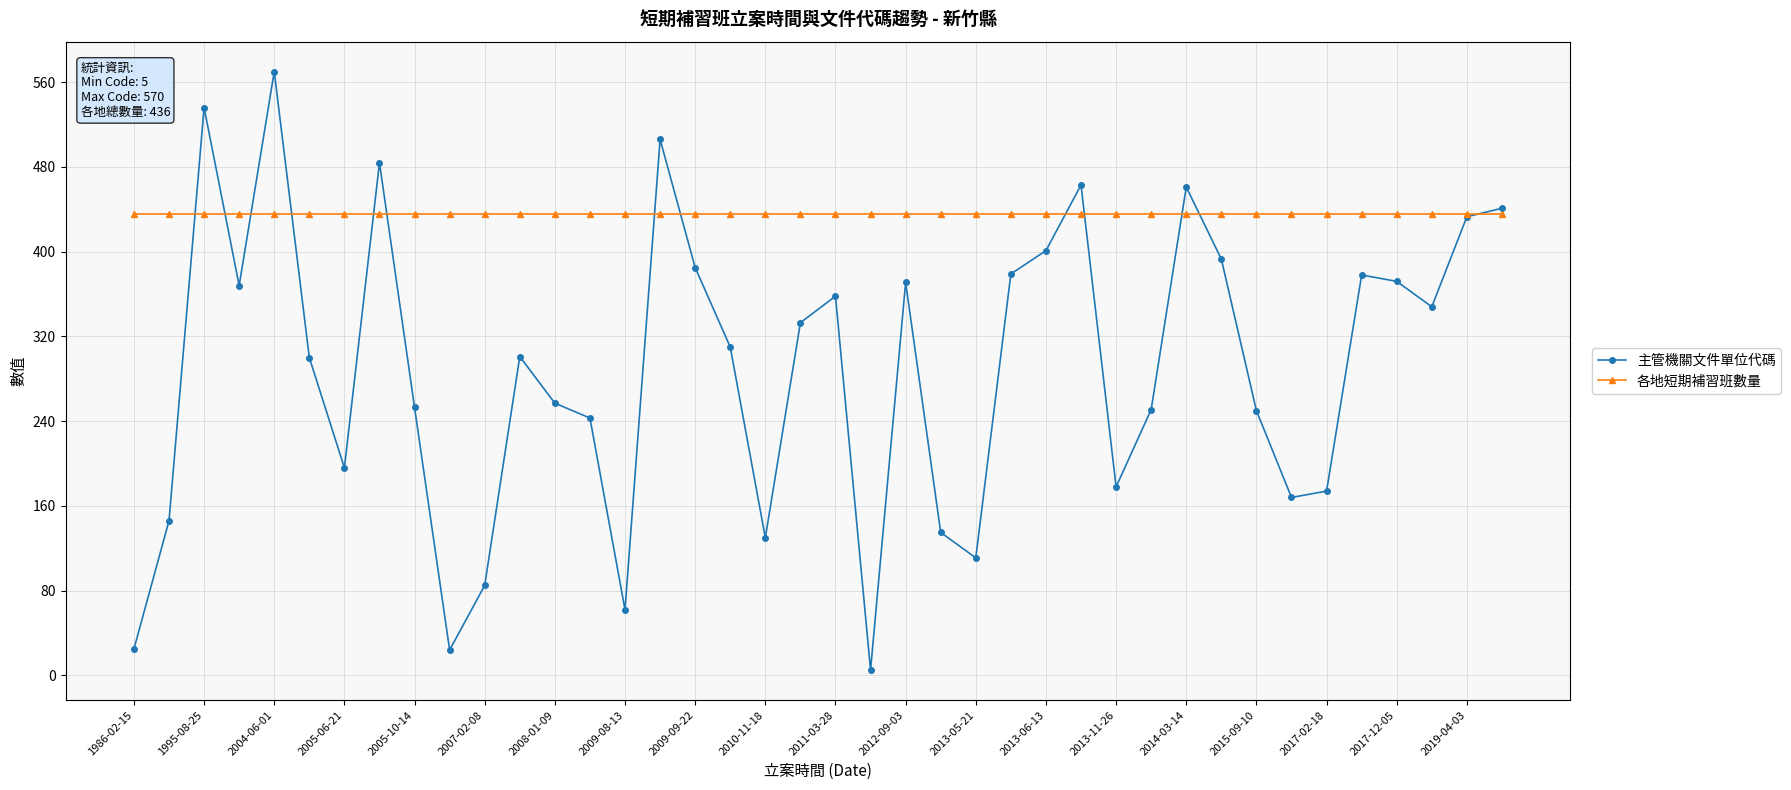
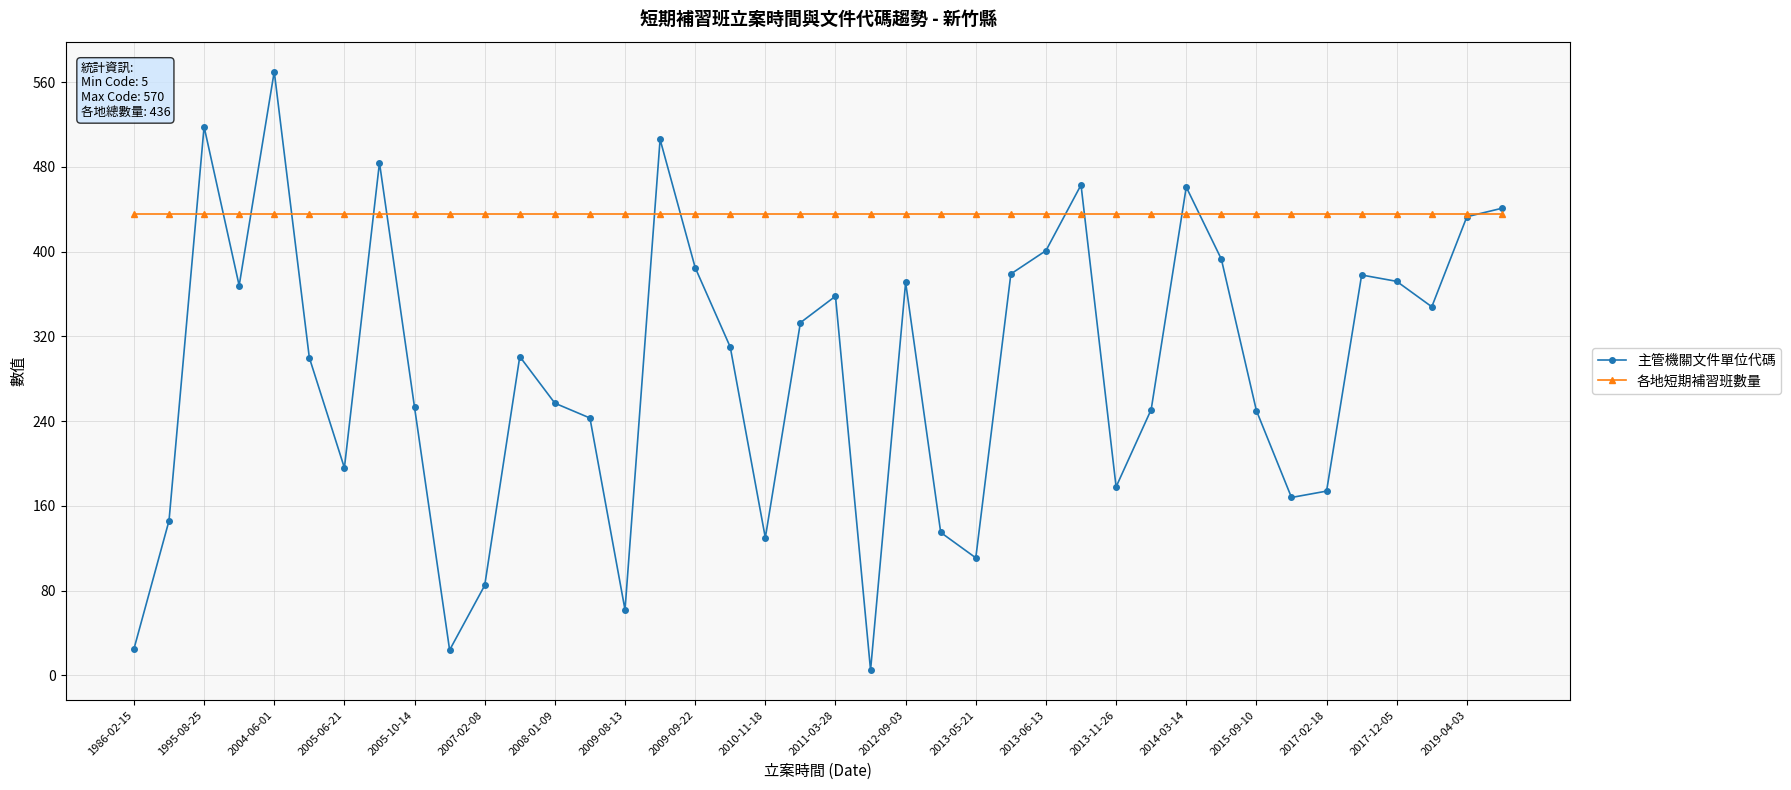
  {
    "主管機關文件單位代碼": {
      "1986-02-15": 25,
-     "1995-08-25": 536,
+     "1995-08-25": 518,
      "2004-06-01": 570,
      "2005-06-21": 196,
      "2005-10-14": 253,
      "2007-02-08": 85,
      "2008-01-09": 257,
      "2009-08-13": 62,
      "2015-09-10": 250,
      "2017-02-18": 174,
      "2017-12-05": 372,
      "2019-04-03": 433
    },
    "各地短期補習班數量": {
      "1986-02-15": 436,
      "1995-08-25": 436,
      "2004-06-01": 436,
      "2005-06-21": 436,
      "2005-10-14": 436,
      "2007-02-08": 436,
      "2008-01-09": 436,
      "2009-08-13": 436,
      "2015-09-10": 436,
      "2017-02-18": 436,
      "2017-12-05": 436,
      "2019-04-03": 436
    }
  }
